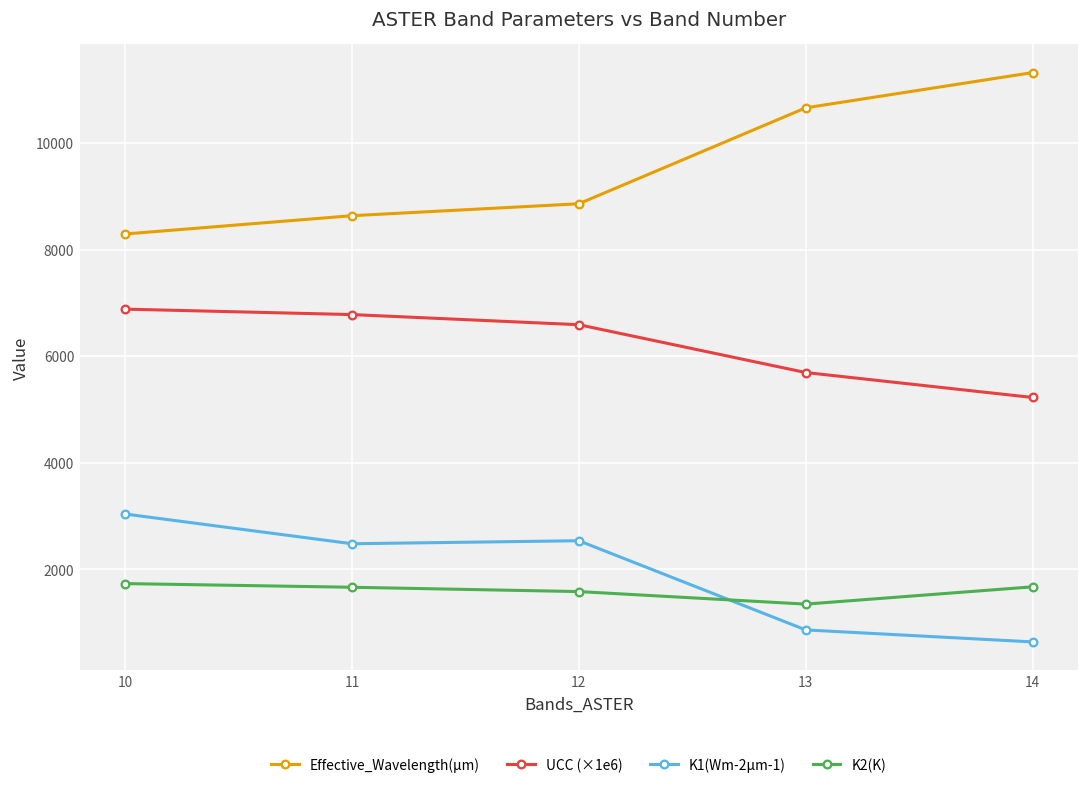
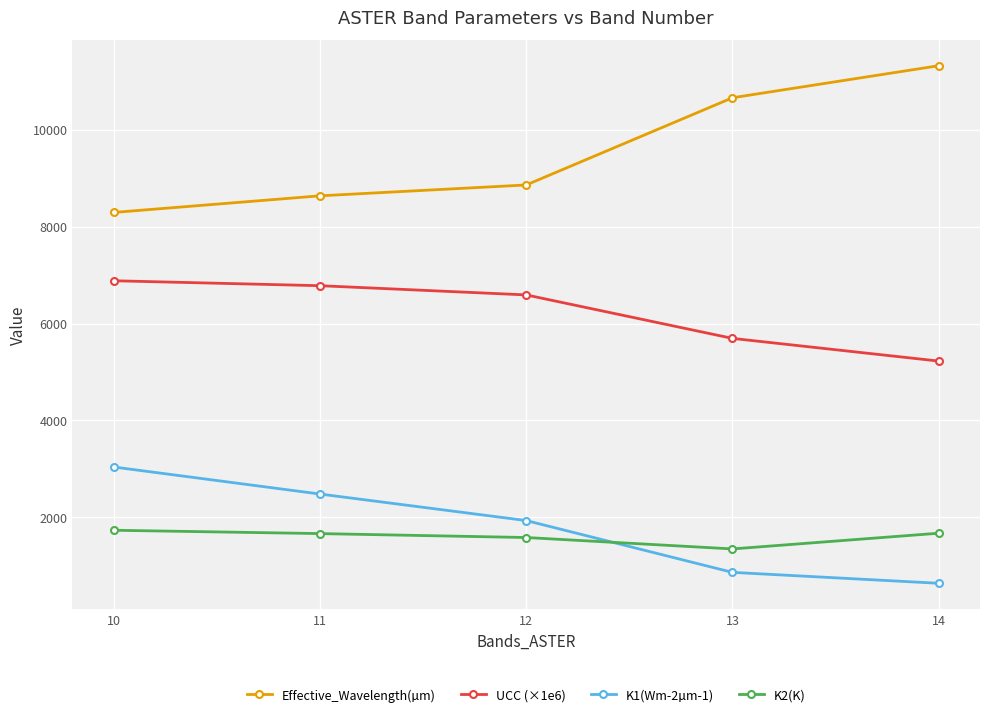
  {
    "Effective_Wavelength(µm)": {
      "10": 8300,
      "11": 8600,
      "12": 8900,
      "13": 10700,
      "14": 11300
    },
    "UCC (×1e6)": {
      "10": 6900,
      "11": 6800,
      "12": 6600,
      "13": 5700,
      "14": 5200
    },
    "K1(Wm-2µm-1)": {
      "10": 3000,
      "11": 2500,
-     "12": 2500,
+     "12": 1900,
      "13": 900,
      "14": 600
    },
    "K2(K)": {
      "10": 1700,
      "11": 1700,
      "12": 1600,
      "13": 1400,
      "14": 1700
    }
  }
